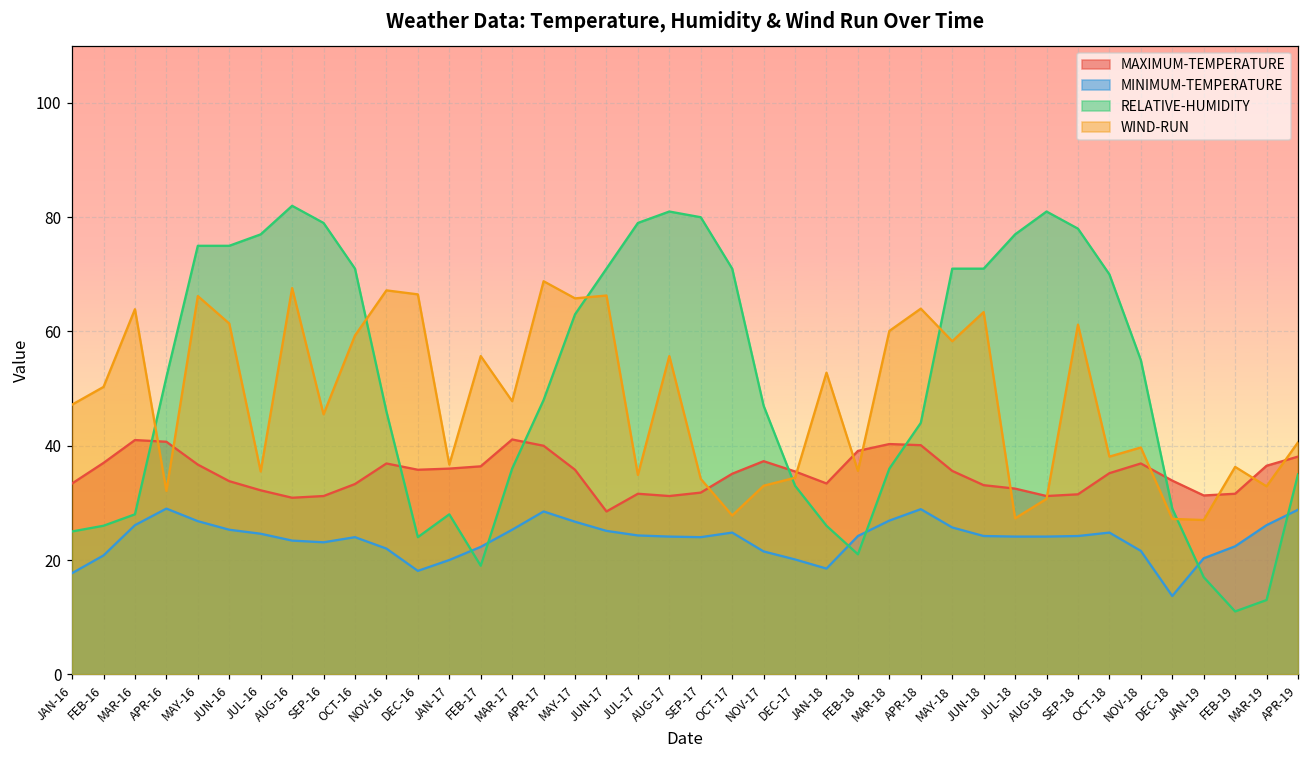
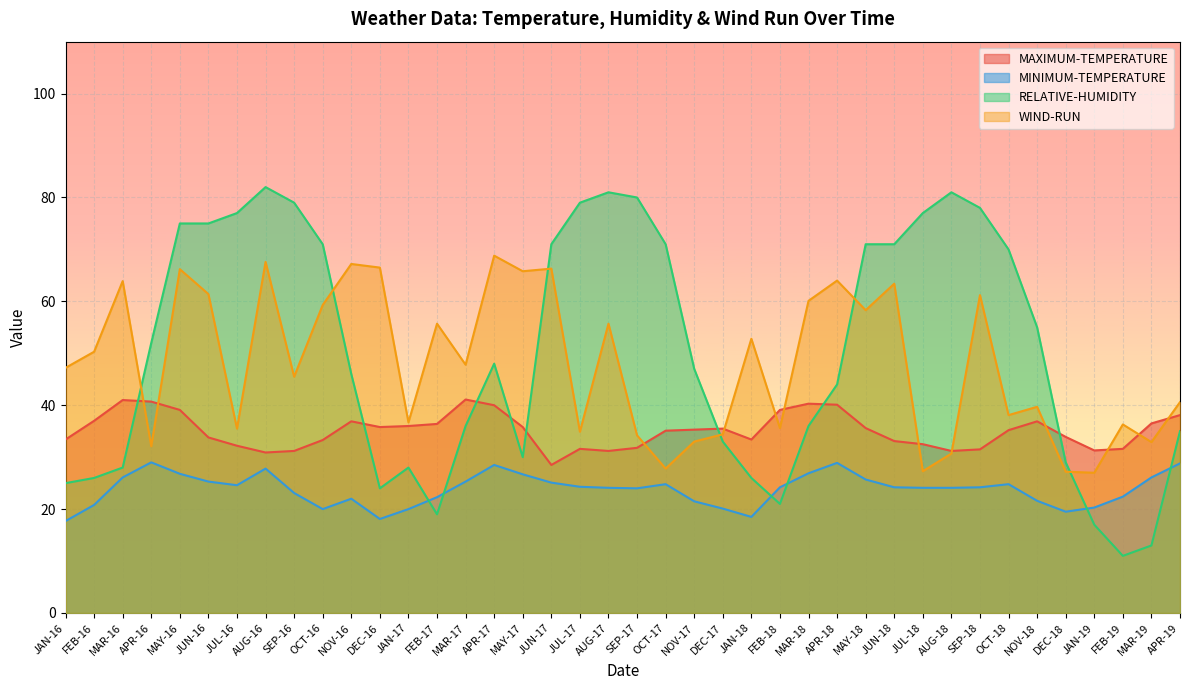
  {
    "MAXIMUM-TEMPERATURE": {
      "JAN-16": 33,
      "FEB-16": 37,
      "MAR-16": 41,
      "APR-16": 41,
-     "MAY-16": 37,
+     "MAY-16": 39,
      "JUN-16": 34,
      "JUL-16": 32,
      "AUG-16": 31,
      "SEP-16": 31,
      "OCT-16": 33,
      "NOV-16": 37,
      "DEC-16": 36,
      "JAN-17": 36,
      "FEB-17": 36,
      "MAR-17": 41,
      "APR-17": 40,
      "MAY-17": 36,
      "JUN-17": 29,
      "JUL-17": 32,
      "AUG-17": 31,
      "SEP-17": 32,
      "OCT-17": 35,
-     "NOV-17": 37,
+     "NOV-17": 35,
      "DEC-17": 36,
      "JAN-18": 33,
      "FEB-18": 39,
      "MAR-18": 40,
      "APR-18": 40,
      "MAY-18": 36,
      "JUN-18": 33,
      "JUL-18": 33,
      "AUG-18": 31,
      "SEP-18": 32,
      "OCT-18": 35,
      "NOV-18": 37,
      "DEC-18": 34,
      "JAN-19": 31,
      "FEB-19": 32,
      "MAR-19": 37,
      "APR-19": 38
    },
    "MINIMUM-TEMPERATURE": {
      "JAN-16": 18,
      "FEB-16": 21,
      "MAR-16": 26,
      "APR-16": 29,
      "MAY-16": 27,
      "JUN-16": 25,
      "JUL-16": 25,
-     "AUG-16": 23,
+     "AUG-16": 28,
      "SEP-16": 23,
-     "OCT-16": 24,
+     "OCT-16": 20,
      "NOV-16": 22,
      "DEC-16": 18,
      "JAN-17": 20,
      "FEB-17": 22,
      "MAR-17": 25,
      "APR-17": 29,
      "MAY-17": 27,
      "JUN-17": 25,
      "JUL-17": 24,
      "AUG-17": 24,
      "SEP-17": 24,
      "OCT-17": 25,
      "NOV-17": 22,
      "DEC-17": 20,
      "JAN-18": 19,
      "FEB-18": 24,
      "MAR-18": 27,
      "APR-18": 29,
      "MAY-18": 26,
      "JUN-18": 24,
      "JUL-18": 24,
      "AUG-18": 24,
      "SEP-18": 24,
      "OCT-18": 25,
      "NOV-18": 22,
-     "DEC-18": 14,
+     "DEC-18": 20,
      "JAN-19": 20,
      "FEB-19": 22,
      "MAR-19": 26,
      "APR-19": 29
    },
    "RELATIVE-HUMIDITY": {
      "JAN-16": 25,
      "FEB-16": 26,
      "MAR-16": 28,
      "APR-16": 52,
      "MAY-16": 75,
      "JUN-16": 75,
      "JUL-16": 77,
      "AUG-16": 82,
      "SEP-16": 79,
      "OCT-16": 71,
      "NOV-16": 46,
      "DEC-16": 24,
      "JAN-17": 28,
      "FEB-17": 19,
      "MAR-17": 36,
      "APR-17": 48,
-     "MAY-17": 63,
+     "MAY-17": 30,
      "JUN-17": 71,
      "JUL-17": 79,
      "AUG-17": 81,
      "SEP-17": 80,
      "OCT-17": 71,
      "NOV-17": 47,
      "DEC-17": 33,
      "JAN-18": 26,
      "FEB-18": 21,
      "MAR-18": 36,
      "APR-18": 44,
      "MAY-18": 71,
      "JUN-18": 71,
      "JUL-18": 77,
      "AUG-18": 81,
      "SEP-18": 78,
      "OCT-18": 70,
      "NOV-18": 55,
      "DEC-18": 29,
      "JAN-19": 17,
      "FEB-19": 11,
      "MAR-19": 13,
      "APR-19": 35
    },
    "WIND-RUN": {
      "JAN-16": 47,
      "FEB-16": 50,
      "MAR-16": 64,
      "APR-16": 32,
      "MAY-16": 66,
      "JUN-16": 61,
      "JUL-16": 36,
      "AUG-16": 68,
      "SEP-16": 46,
      "OCT-16": 59,
      "NOV-16": 67,
      "DEC-16": 67,
      "JAN-17": 37,
      "FEB-17": 56,
      "MAR-17": 48,
      "APR-17": 69,
      "MAY-17": 66,
      "JUN-17": 66,
      "JUL-17": 35,
      "AUG-17": 56,
      "SEP-17": 34,
      "OCT-17": 28,
      "NOV-17": 33,
      "DEC-17": 34,
      "JAN-18": 53,
      "FEB-18": 36,
      "MAR-18": 60,
      "APR-18": 64,
      "MAY-18": 58,
      "JUN-18": 63,
      "JUL-18": 27,
      "AUG-18": 31,
      "SEP-18": 61,
      "OCT-18": 38,
      "NOV-18": 40,
      "DEC-18": 27,
      "JAN-19": 27,
      "FEB-19": 36,
      "MAR-19": 33,
      "APR-19": 41
    }
  }
